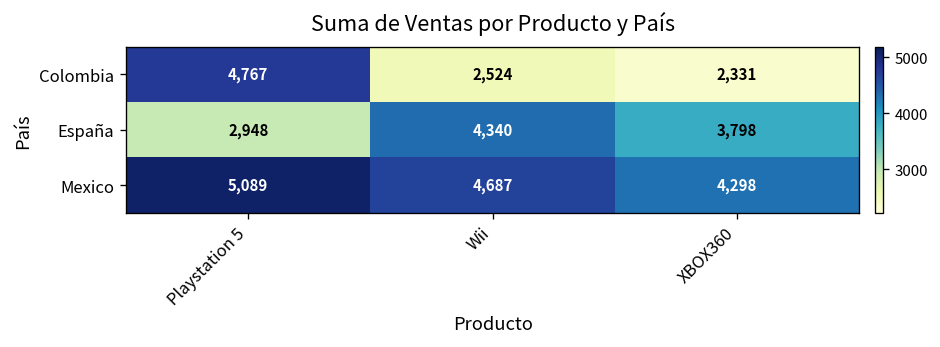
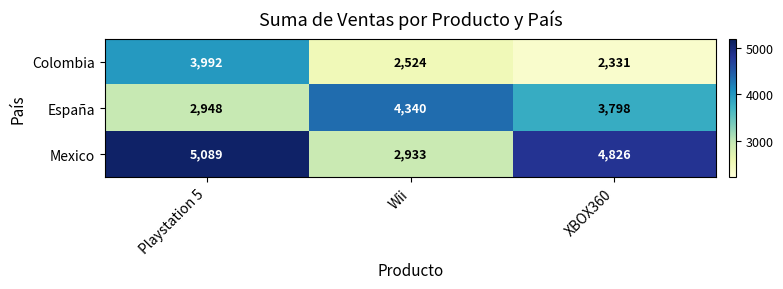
  {
    "Colombia": {
-     "Playstation 5": "4,767",
+     "Playstation 5": "3,992",
      "Wii": "2,524",
      "XBOX360": "2,331"
    },
    "España": {
      "Playstation 5": "2,948",
      "Wii": "4,340",
      "XBOX360": "3,798"
    },
    "Mexico": {
      "Playstation 5": "5,089",
-     "Wii": "4,687",
-     "XBOX360": "4,298"
+     "Wii": "2,933",
+     "XBOX360": "4,826"
    }
  }
